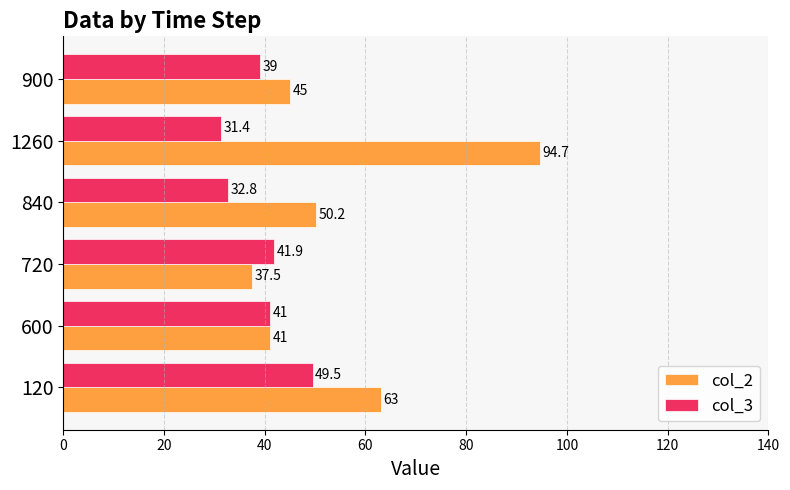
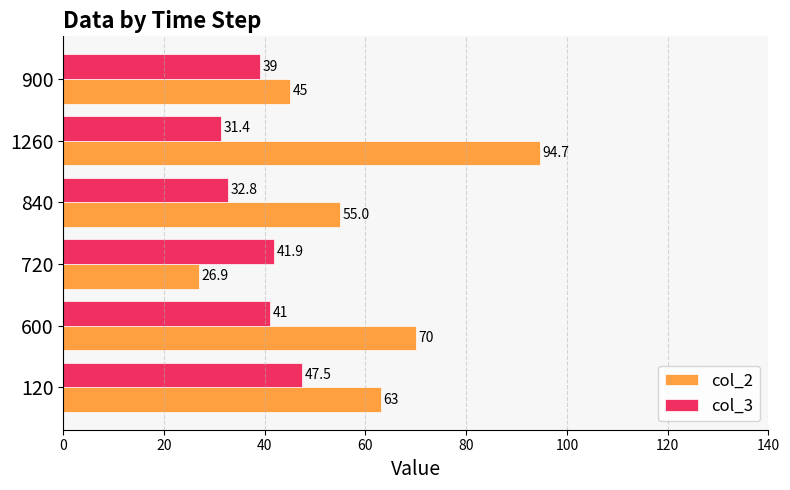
  {
    "col_2": {
      "900": 45,
      "1260": 94.7,
-     "840": 50.2,
-     "720": 37.5,
-     "600": 41,
+     "840": 55.0,
+     "720": 26.9,
+     "600": 70,
      "120": 63
    },
    "col_3": {
      "900": 39,
      "1260": 31.4,
      "840": 32.8,
      "720": 41.9,
      "600": 41,
-     "120": 49.5
+     "120": 47.5
    }
  }
